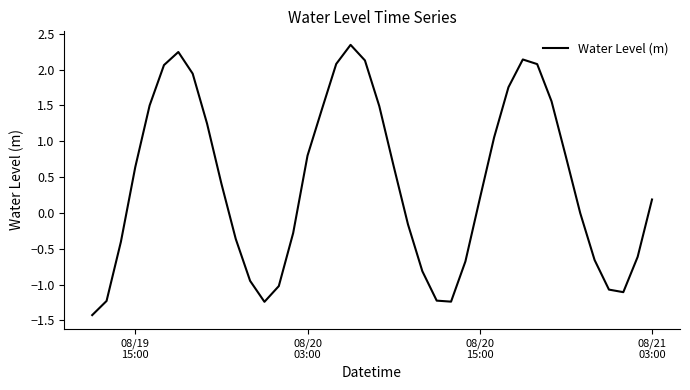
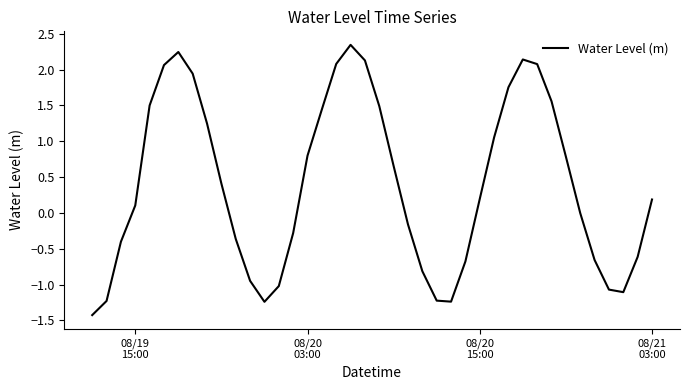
  {
-   "08/19 15:00": 0.6,
+   "08/19 15:00": 0.1,
    "08/20 03:00": 0.8,
    "08/20 15:00": 0.2,
    "08/21 03:00": 0.2
  }
